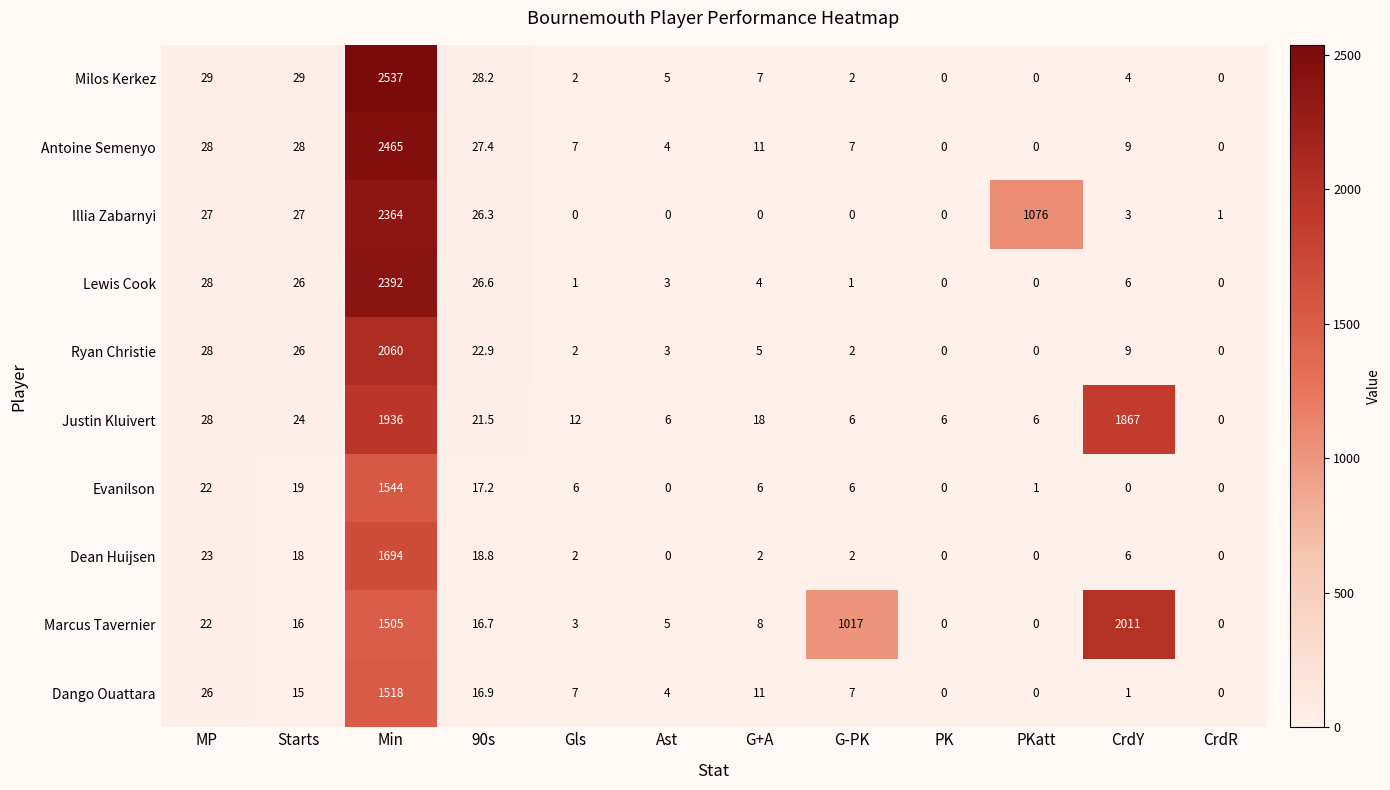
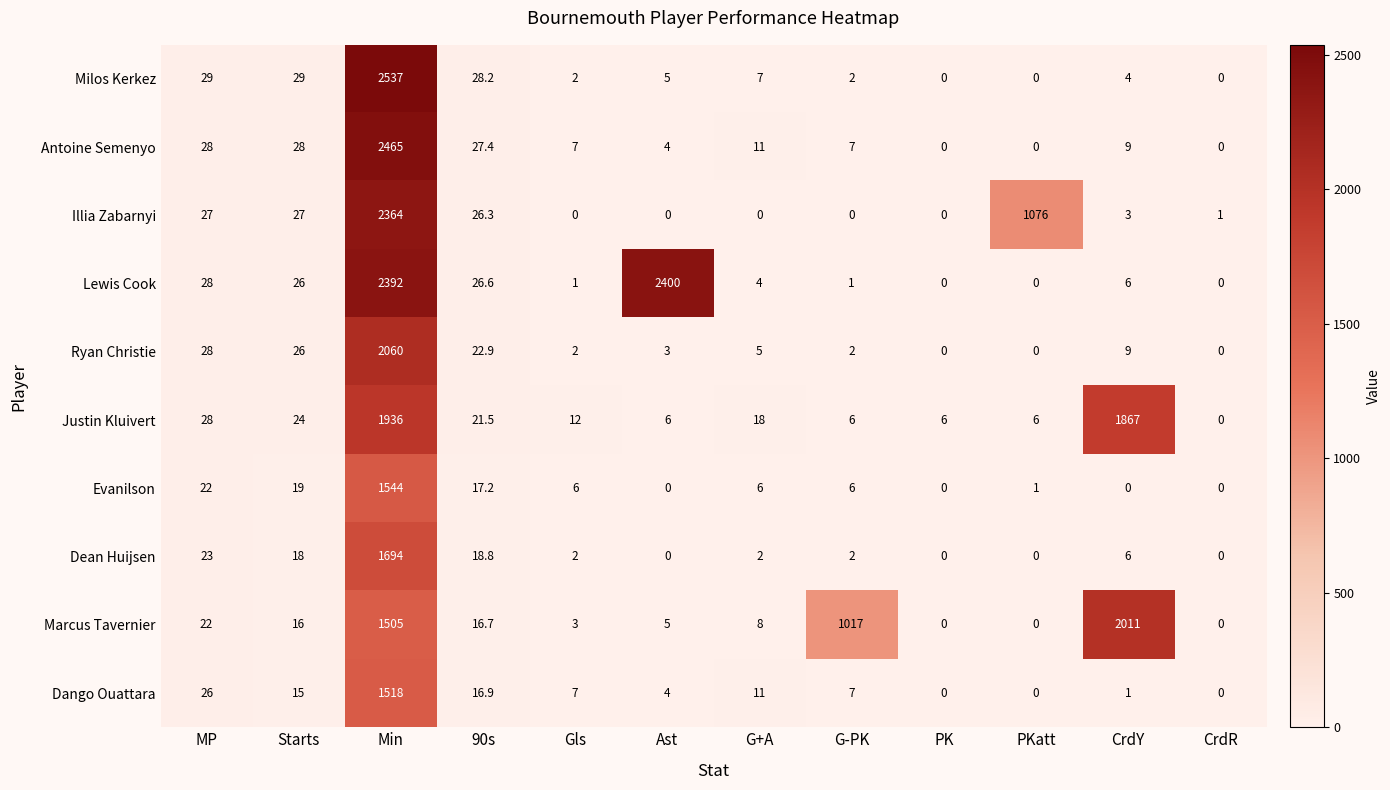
  {
    "Milos Kerkez": {
      "MP": 29,
      "Starts": 29,
      "Min": 2537,
      "90s": 28.2,
      "Gls": 2,
      "Ast": 5,
      "G+A": 7,
      "G-PK": 2,
      "PK": 0,
      "PKatt": 0,
      "CrdY": 4,
      "CrdR": 0
    },
    "Antoine Semenyo": {
      "MP": 28,
      "Starts": 28,
      "Min": 2465,
      "90s": 27.4,
      "Gls": 7,
      "Ast": 4,
      "G+A": 11,
      "G-PK": 7,
      "PK": 0,
      "PKatt": 0,
      "CrdY": 9,
      "CrdR": 0
    },
    "Illia Zabarnyi": {
      "MP": 27,
      "Starts": 27,
      "Min": 2364,
      "90s": 26.3,
      "Gls": 0,
      "Ast": 0,
      "G+A": 0,
      "G-PK": 0,
      "PK": 0,
      "PKatt": 1076,
      "CrdY": 3,
      "CrdR": 1
    },
    "Lewis Cook": {
      "MP": 28,
      "Starts": 26,
      "Min": 2392,
      "90s": 26.6,
      "Gls": 1,
-     "Ast": 3,
+     "Ast": 2400,
      "G+A": 4,
      "G-PK": 1,
      "PK": 0,
      "PKatt": 0,
      "CrdY": 6,
      "CrdR": 0
    },
    "Ryan Christie": {
      "MP": 28,
      "Starts": 26,
      "Min": 2060,
      "90s": 22.9,
      "Gls": 2,
      "Ast": 3,
      "G+A": 5,
      "G-PK": 2,
      "PK": 0,
      "PKatt": 0,
      "CrdY": 9,
      "CrdR": 0
    },
    "Justin Kluivert": {
      "MP": 28,
      "Starts": 24,
      "Min": 1936,
      "90s": 21.5,
      "Gls": 12,
      "Ast": 6,
      "G+A": 18,
      "G-PK": 6,
      "PK": 6,
      "PKatt": 6,
      "CrdY": 1867,
      "CrdR": 0
    },
    "Evanilson": {
      "MP": 22,
      "Starts": 19,
      "Min": 1544,
      "90s": 17.2,
      "Gls": 6,
      "Ast": 0,
      "G+A": 6,
      "G-PK": 6,
      "PK": 0,
      "PKatt": 1,
      "CrdY": 0,
      "CrdR": 0
    },
    "Dean Huijsen": {
      "MP": 23,
      "Starts": 18,
      "Min": 1694,
      "90s": 18.8,
      "Gls": 2,
      "Ast": 0,
      "G+A": 2,
      "G-PK": 2,
      "PK": 0,
      "PKatt": 0,
      "CrdY": 6,
      "CrdR": 0
    },
    "Marcus Tavernier": {
      "MP": 22,
      "Starts": 16,
      "Min": 1505,
      "90s": 16.7,
      "Gls": 3,
      "Ast": 5,
      "G+A": 8,
      "G-PK": 1017,
      "PK": 0,
      "PKatt": 0,
      "CrdY": 2011,
      "CrdR": 0
    },
    "Dango Ouattara": {
      "MP": 26,
      "Starts": 15,
      "Min": 1518,
      "90s": 16.9,
      "Gls": 7,
      "Ast": 4,
      "G+A": 11,
      "G-PK": 7,
      "PK": 0,
      "PKatt": 0,
      "CrdY": 1,
      "CrdR": 0
    }
  }
